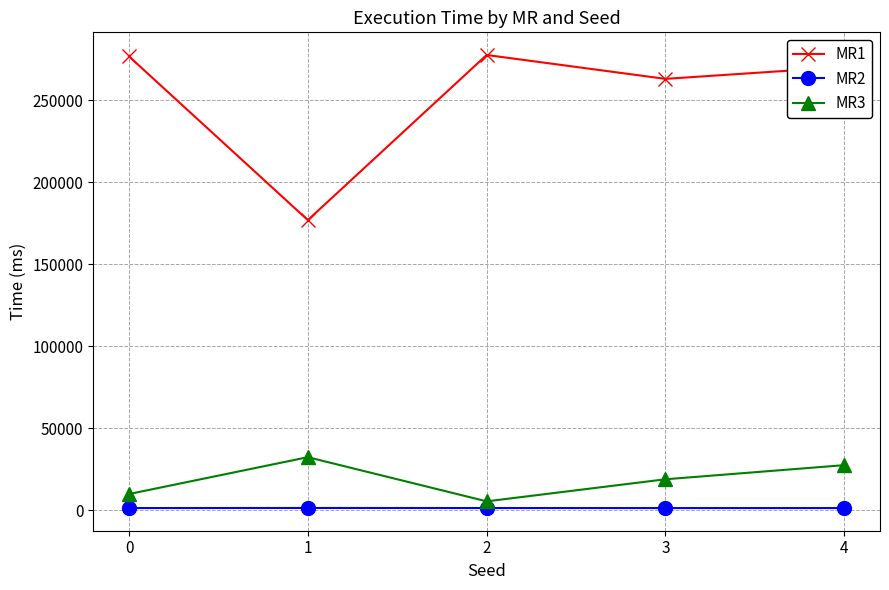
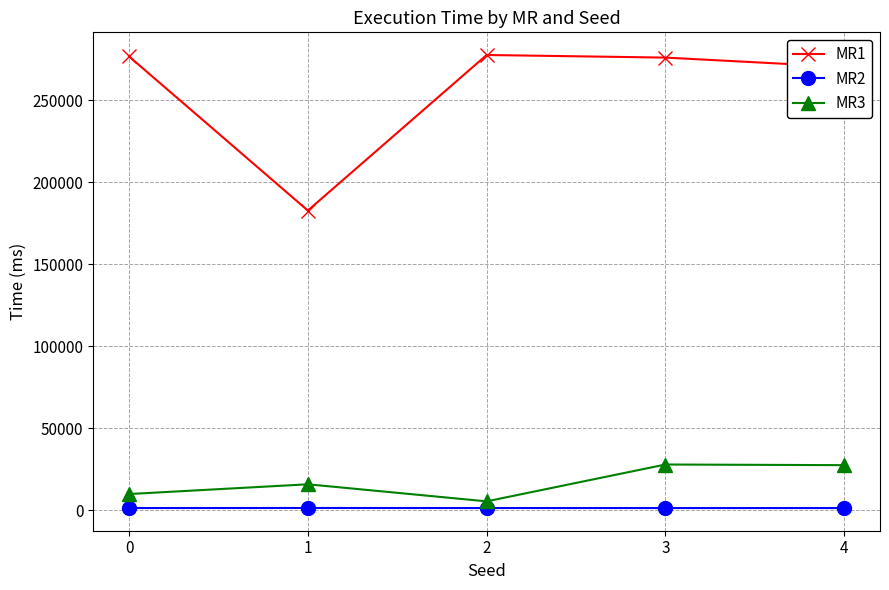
  {
    "MR1": {
      "0": 277000,
-     "1": 177000,
+     "1": 183000,
      "2": 277000,
-     "3": 263000
+     "3": 276000
    },
    "MR2": {
      "0": 1000,
      "1": 1000,
      "2": 1000,
      "3": 1000,
      "4": 1000
    },
    "MR3": {
      "0": 10000,
-     "1": 32000,
+     "1": 16000,
      "2": 5000,
-     "3": 19000,
+     "3": 28000,
      "4": 27000
    }
  }
